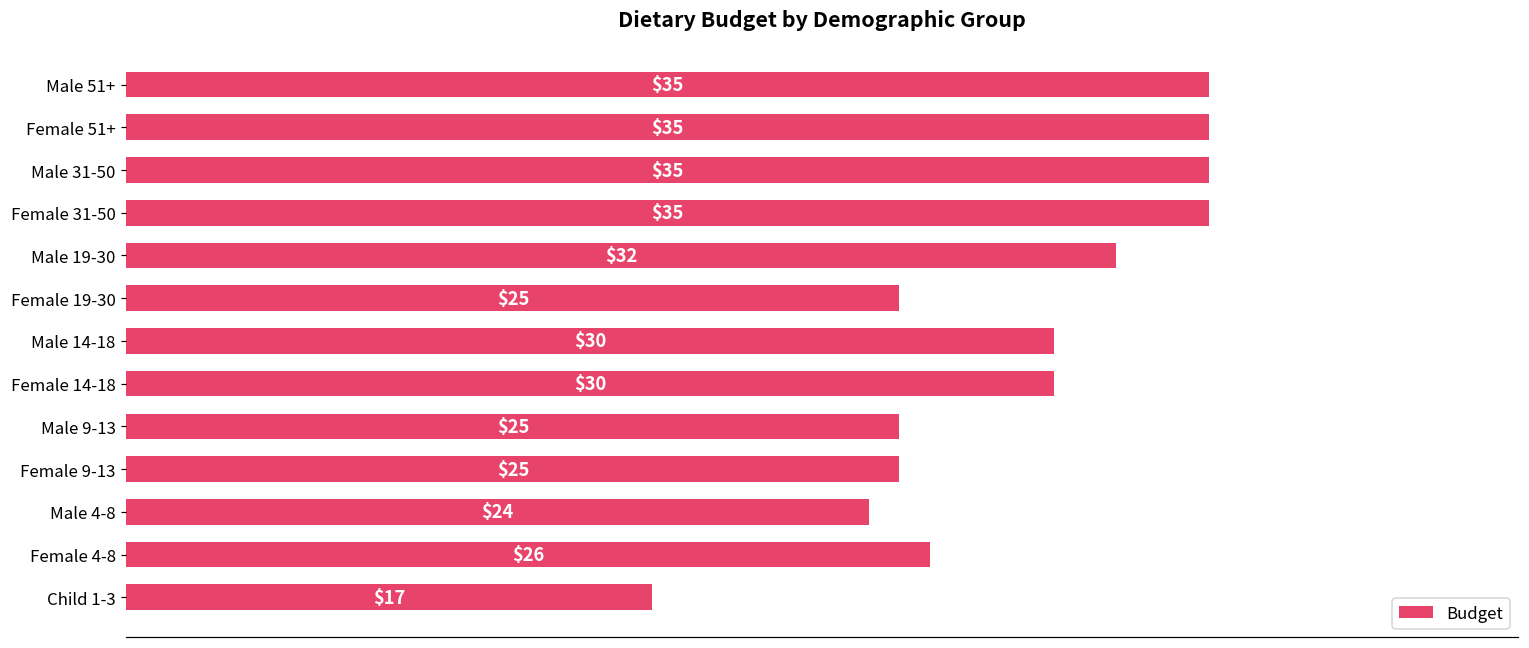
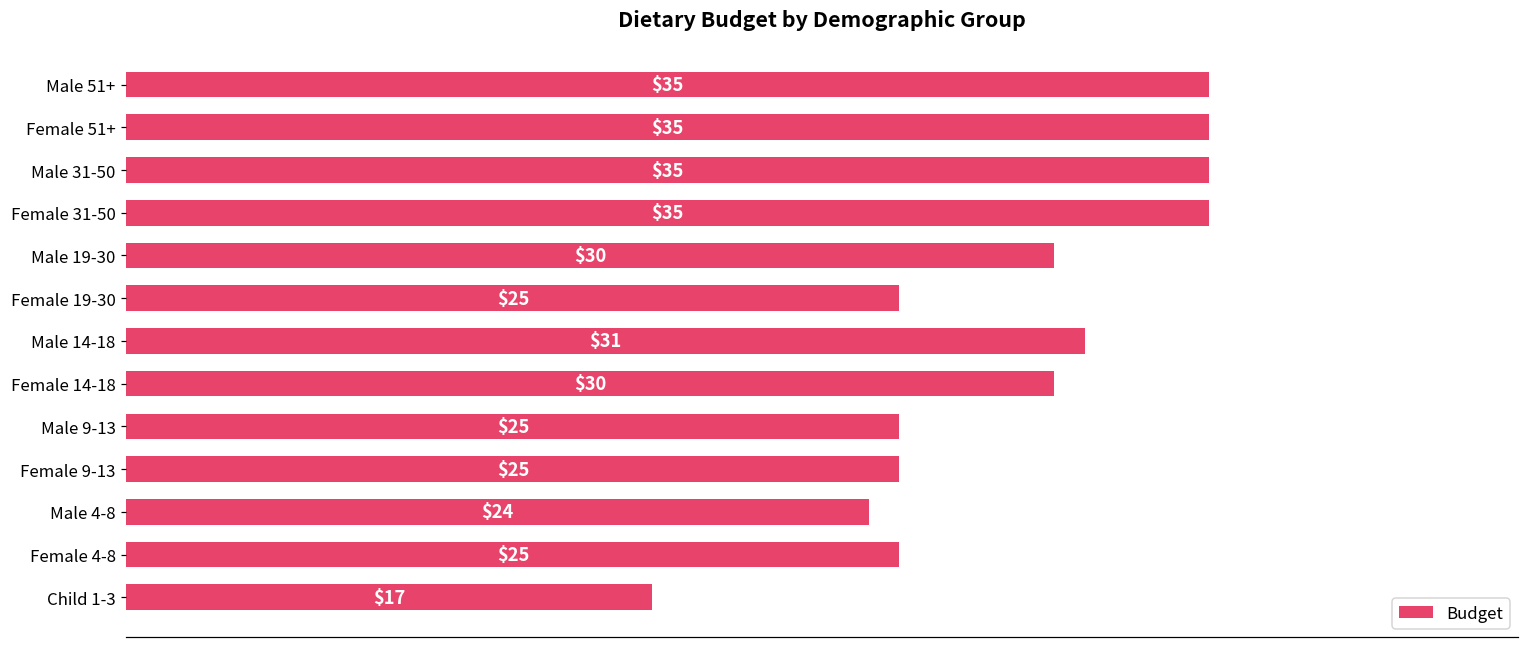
  {
    "Male 51+": "$35",
    "Female 51+": "$35",
    "Male 31-50": "$35",
    "Female 31-50": "$35",
-   "Male 19-30": "$32",
+   "Male 19-30": "$30",
    "Female 19-30": "$25",
-   "Male 14-18": "$30",
+   "Male 14-18": "$31",
    "Female 14-18": "$30",
    "Male 9-13": "$25",
    "Female 9-13": "$25",
    "Male 4-8": "$24",
-   "Female 4-8": "$26",
+   "Female 4-8": "$25",
    "Child 1-3": "$17"
  }
